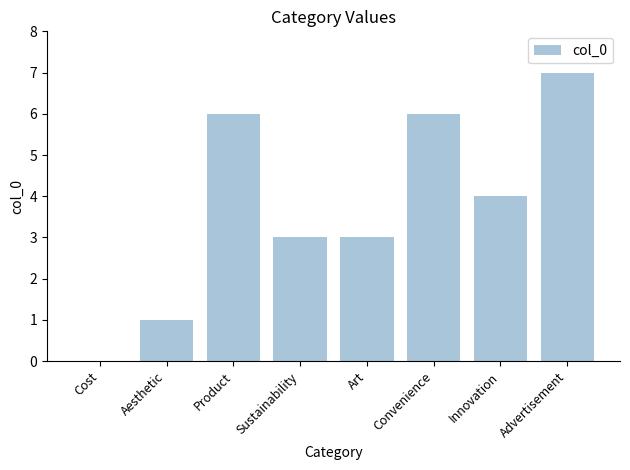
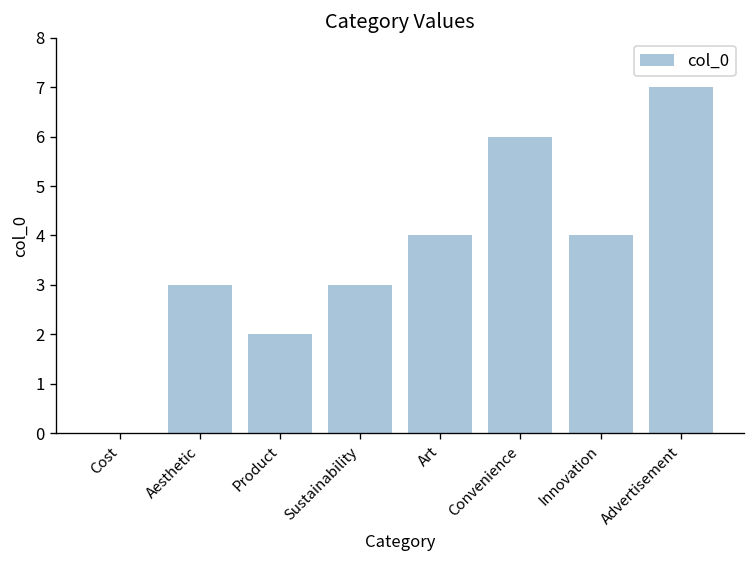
  {
    "Cost": 0,
-   "Aesthetic": 1,
-   "Product": 6,
+   "Aesthetic": 3,
+   "Product": 2,
    "Sustainability": 3,
-   "Art": 3,
+   "Art": 4,
    "Convenience": 6,
    "Innovation": 4,
    "Advertisement": 7
  }
